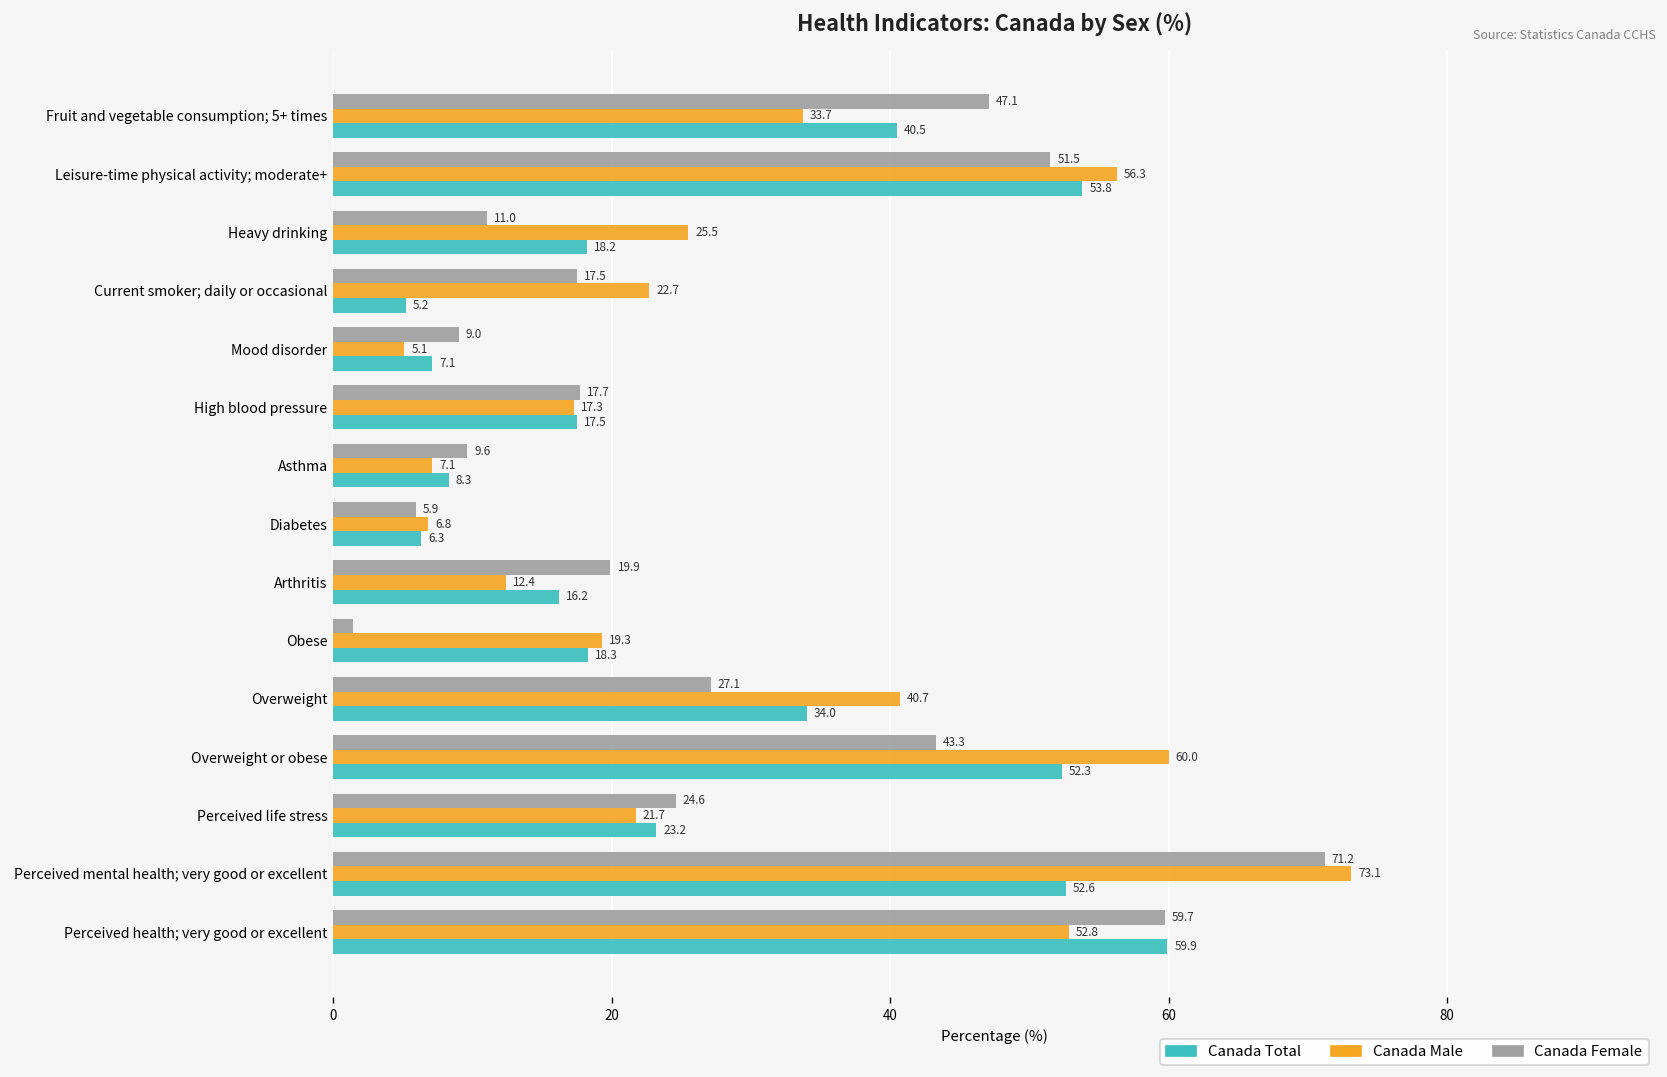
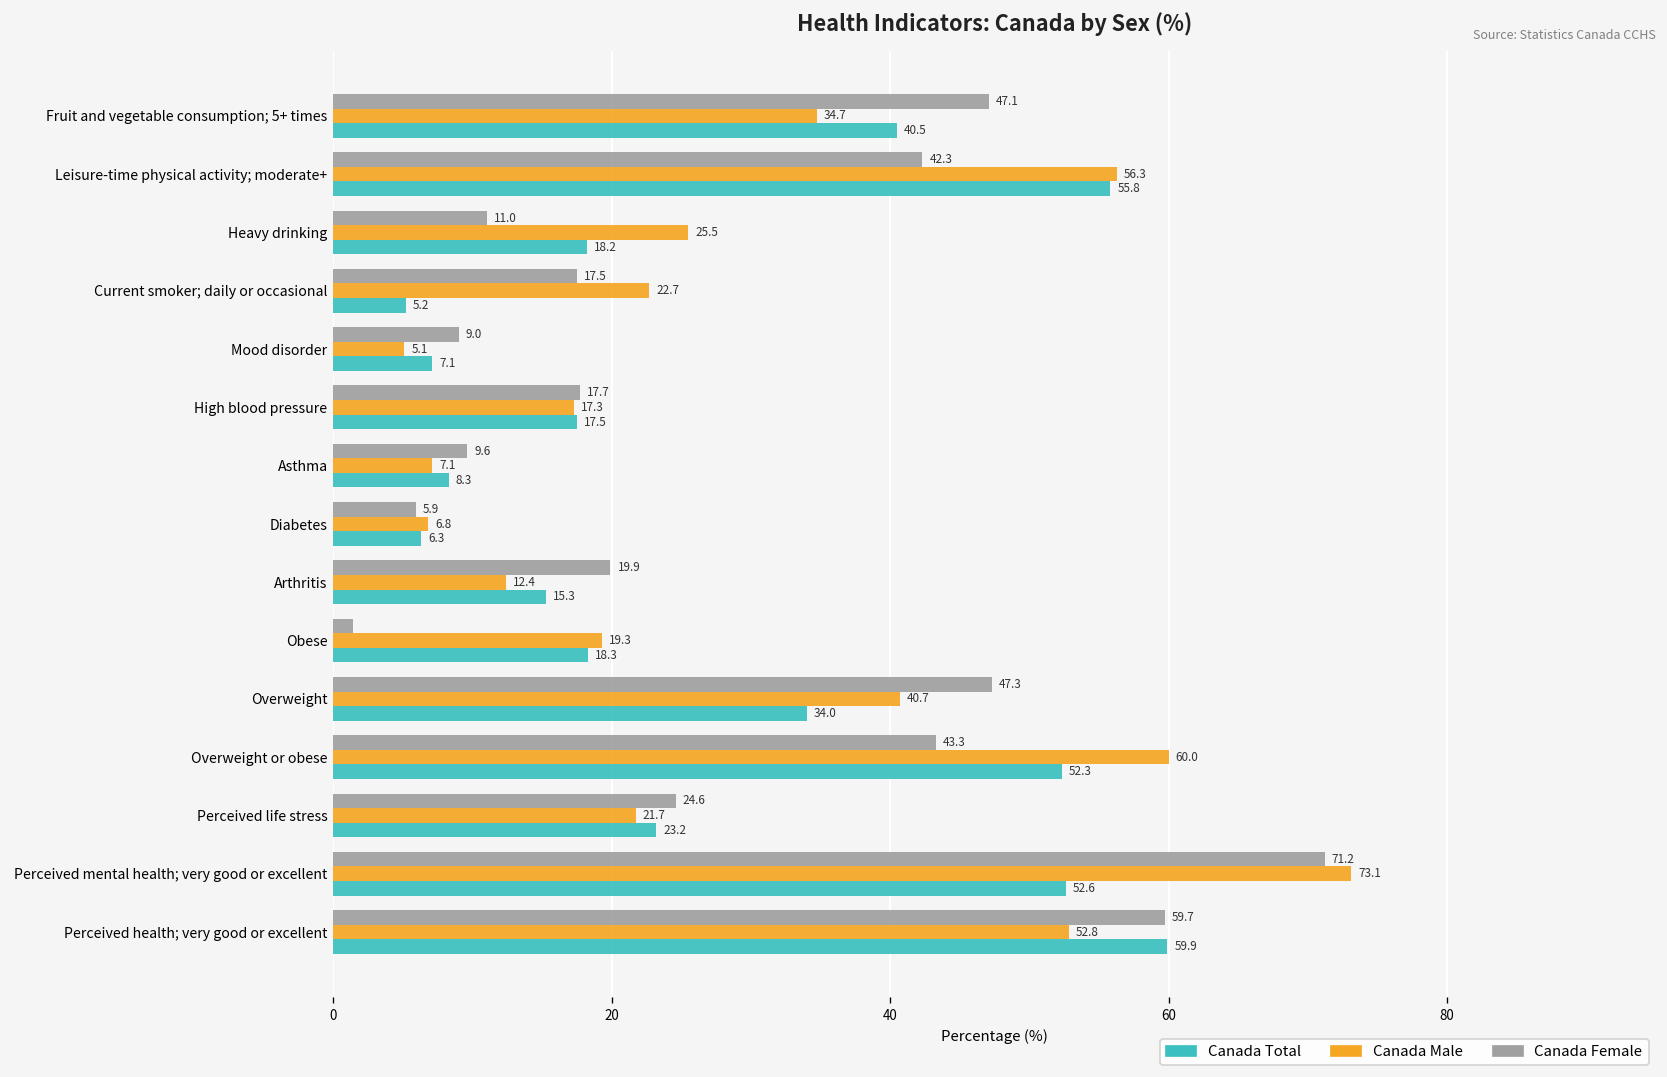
  {
    "Canada Total": {
      "Fruit and vegetable consumption; 5+ times": 40.5,
-     "Leisure-time physical activity; moderate+": 53.8,
+     "Leisure-time physical activity; moderate+": 55.8,
      "Heavy drinking": 18.2,
      "Current smoker; daily or occasional": 5.2,
      "Mood disorder": 7.1,
      "High blood pressure": 17.5,
      "Asthma": 8.3,
      "Diabetes": 6.3,
-     "Arthritis": 16.2,
+     "Arthritis": 15.3,
      "Obese": 18.3,
      "Overweight": 34.0,
      "Overweight or obese": 52.3,
      "Perceived life stress": 23.2,
      "Perceived mental health; very good or excellent": 52.6,
      "Perceived health; very good or excellent": 59.9
    },
    "Canada Male": {
-     "Fruit and vegetable consumption; 5+ times": 33.7,
+     "Fruit and vegetable consumption; 5+ times": 34.7,
      "Leisure-time physical activity; moderate+": 56.3,
      "Heavy drinking": 25.5,
      "Current smoker; daily or occasional": 22.7,
      "Mood disorder": 5.1,
      "High blood pressure": 17.3,
      "Asthma": 7.1,
      "Diabetes": 6.8,
      "Arthritis": 12.4,
      "Obese": 19.3,
      "Overweight": 40.7,
      "Overweight or obese": 60.0,
      "Perceived life stress": 21.7,
      "Perceived mental health; very good or excellent": 73.1,
      "Perceived health; very good or excellent": 52.8
    },
    "Canada Female": {
      "Fruit and vegetable consumption; 5+ times": 47.1,
-     "Leisure-time physical activity; moderate+": 51.5,
+     "Leisure-time physical activity; moderate+": 42.3,
      "Heavy drinking": 11.0,
      "Current smoker; daily or occasional": 17.5,
      "Mood disorder": 9.0,
      "High blood pressure": 17.7,
      "Asthma": 9.6,
      "Diabetes": 5.9,
      "Arthritis": 19.9,
-     "Overweight": 27.1,
+     "Overweight": 47.3,
      "Overweight or obese": 43.3,
      "Perceived life stress": 24.6,
      "Perceived mental health; very good or excellent": 71.2,
      "Perceived health; very good or excellent": 59.7
    }
  }
